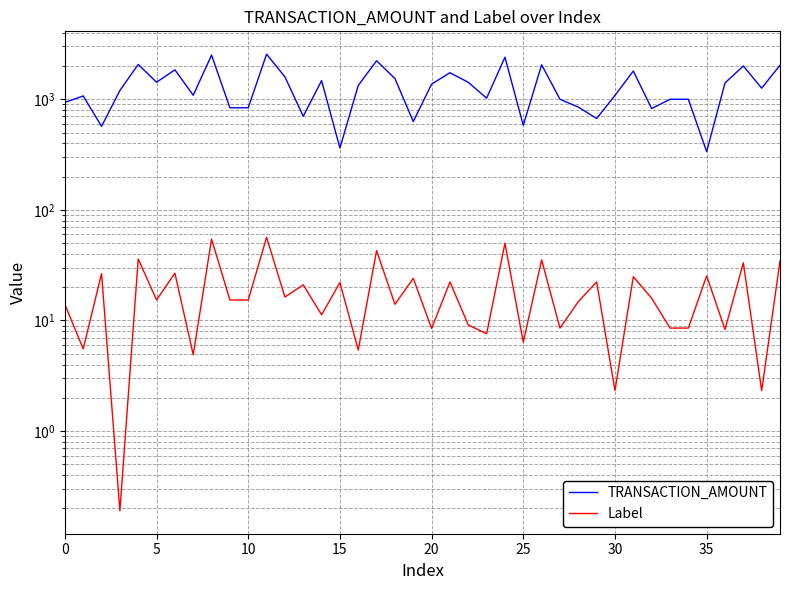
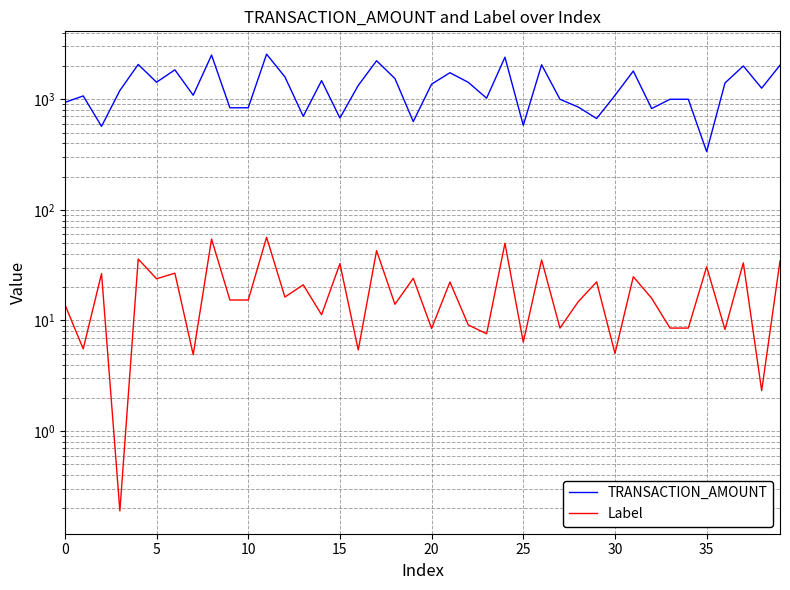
  {
    "TRANSACTION_AMOUNT": {
      "0": 900,
      "5": 1400,
      "10": 800,
-     "15": 360,
+     "15": 700,
      "20": 1400,
      "25": 600,
      "30": 1100,
      "35": 340
    },
    "Label": {
      "0": 14,
-     "5": 15,
+     "5": 24,
      "10": 15,
-     "15": 22,
+     "15": 33,
      "20": 8,
      "25": 6,
-     "30": 2.3,
-     "35": 25
+     "30": 5,
+     "35": 31
    }
  }
